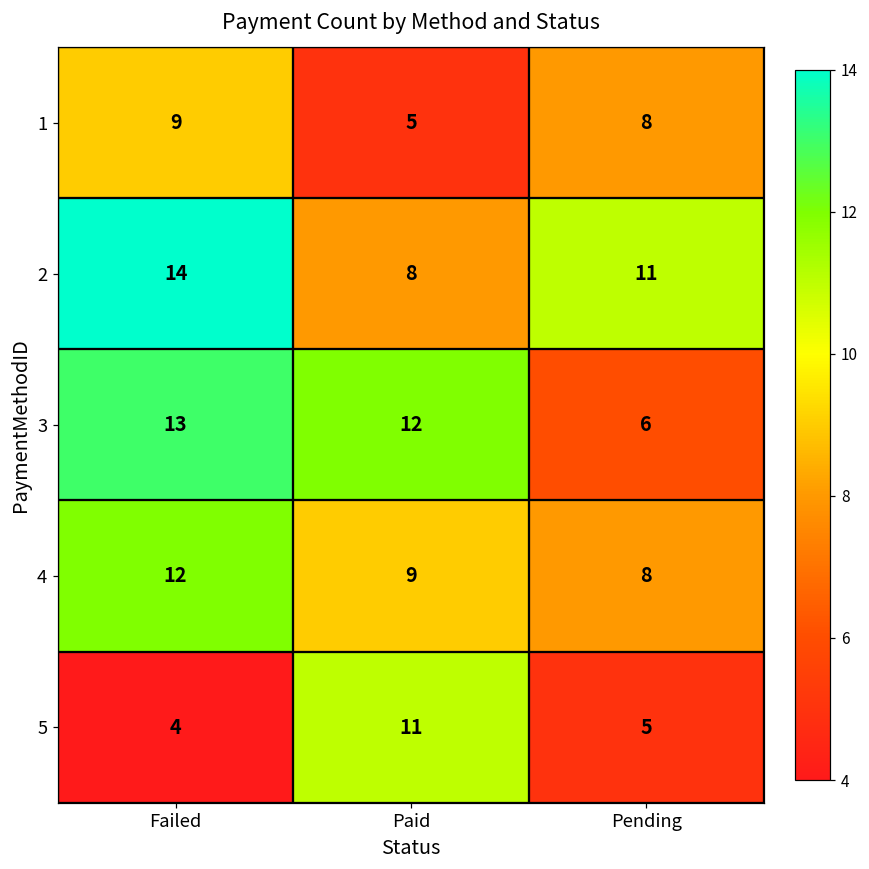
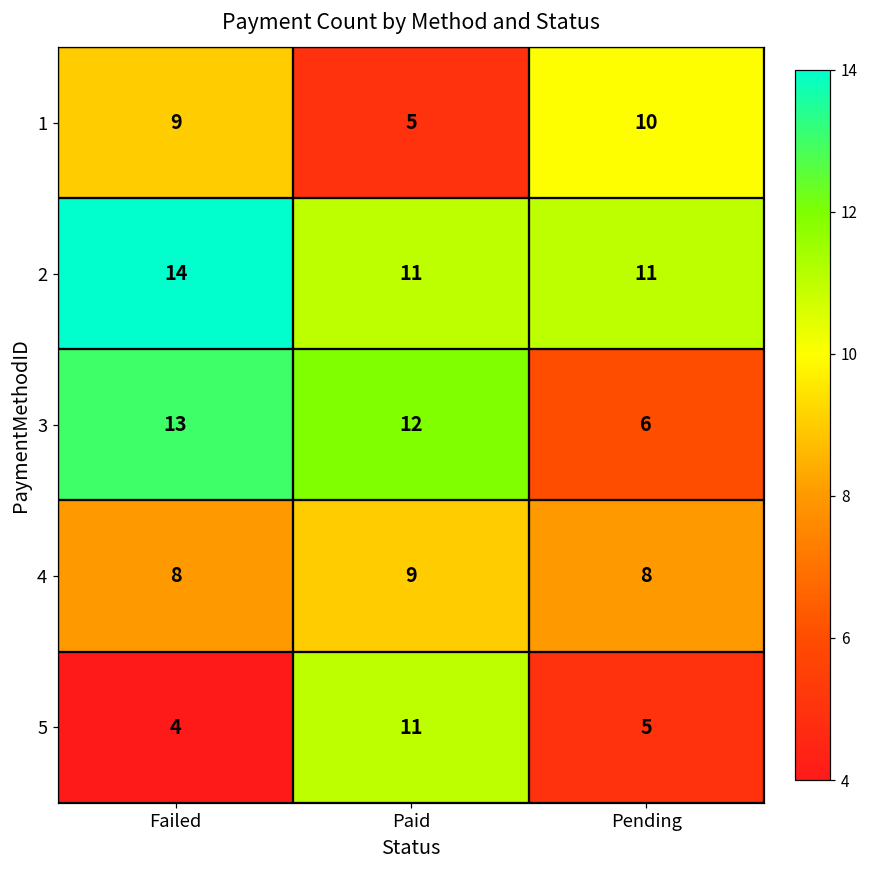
  {
    "1": {
      "Failed": 9,
      "Paid": 5,
-     "Pending": 8
+     "Pending": 10
    },
    "2": {
      "Failed": 14,
-     "Paid": 8,
+     "Paid": 11,
      "Pending": 11
    },
    "3": {
      "Failed": 13,
      "Paid": 12,
      "Pending": 6
    },
    "4": {
-     "Failed": 12,
+     "Failed": 8,
      "Paid": 9,
      "Pending": 8
    },
    "5": {
      "Failed": 4,
      "Paid": 11,
      "Pending": 5
    }
  }
